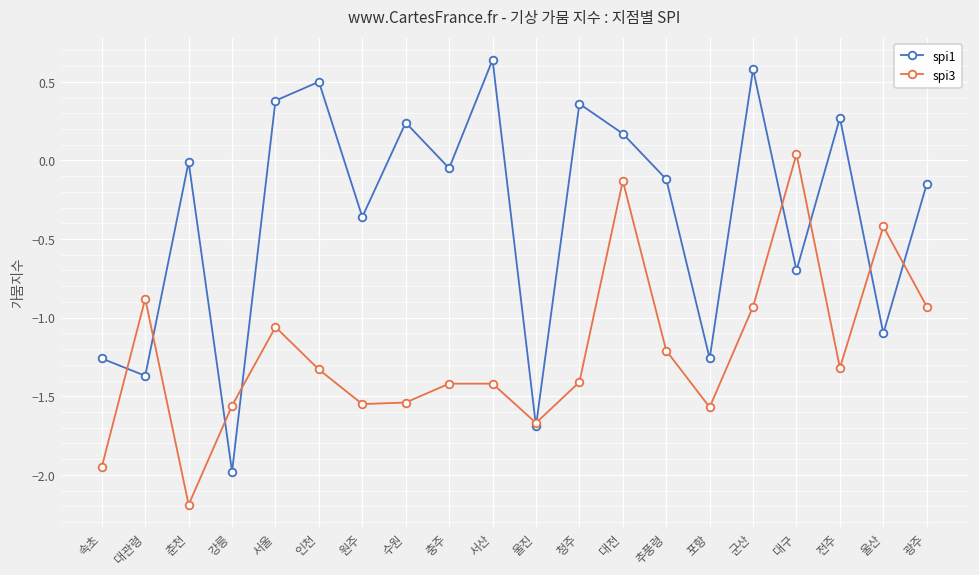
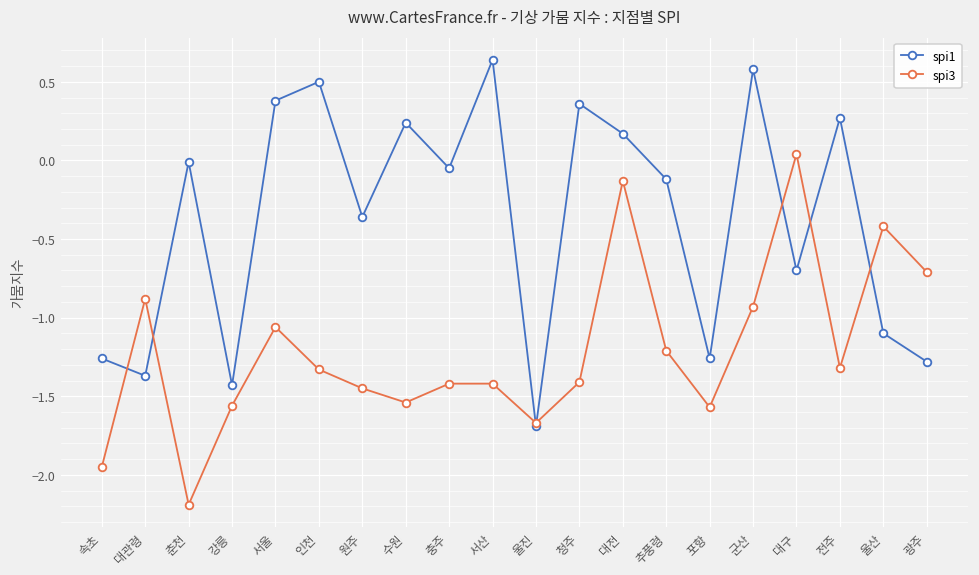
  {
    "spi1": {
      "속초": -1.26,
      "대관령": -1.37,
      "춘천": -0.01,
-     "강릉": -1.98,
+     "강릉": -1.43,
      "서울": 0.38,
      "인천": 0.50,
      "원주": -0.36,
      "수원": 0.24,
      "충주": -0.05,
      "서산": 0.64,
      "울진": -1.69,
      "청주": 0.36,
      "대전": 0.17,
      "추풍령": -0.12,
      "포항": -1.26,
      "군산": 0.58,
      "대구": -0.70,
      "전주": 0.27,
      "울산": -1.10,
-     "광주": -0.15
+     "광주": -1.28
    },
    "spi3": {
      "속초": -1.95,
      "대관령": -0.88,
      "춘천": -2.19,
      "강릉": -1.56,
      "서울": -1.06,
      "인천": -1.33,
-     "원주": -1.55,
+     "원주": -1.45,
      "수원": -1.54,
      "충주": -1.42,
      "서산": -1.42,
      "울진": -1.67,
      "청주": -1.41,
      "대전": -0.13,
      "추풍령": -1.21,
      "포항": -1.57,
      "군산": -0.93,
      "대구": 0.04,
      "전주": -1.32,
      "울산": -0.42,
-     "광주": -0.93
+     "광주": -0.71
    }
  }
